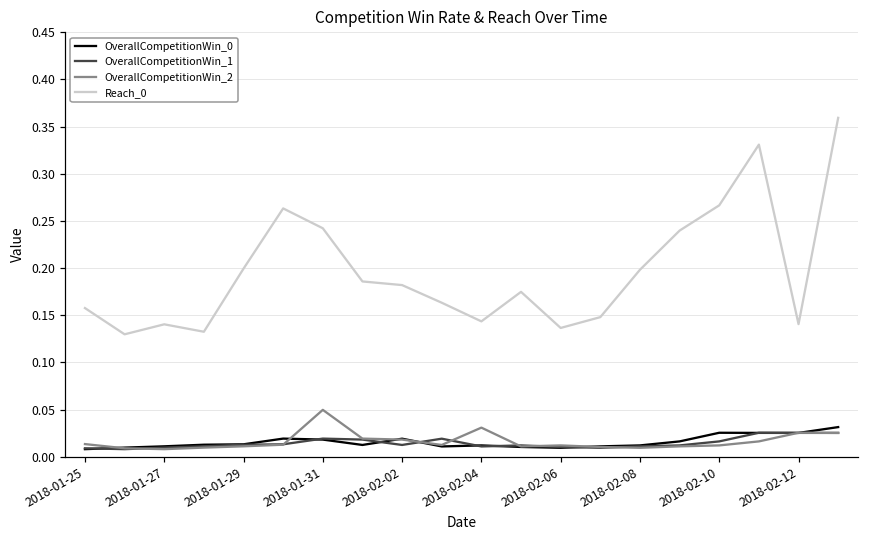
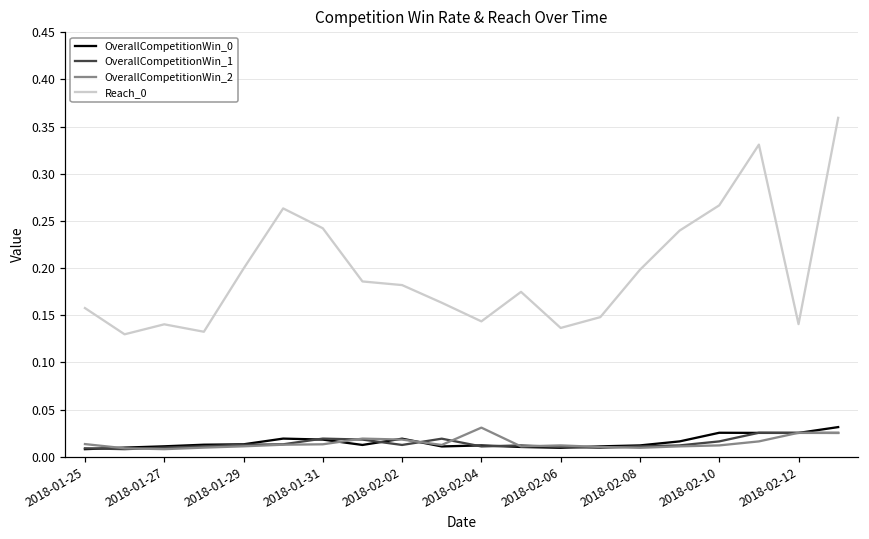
  {
    "OverallCompetitionWin_0": {
      "2018-02-10": 0.03
    },
    "OverallCompetitionWin_1": {
      "2018-02-02": 0.01,
      "2018-02-10": 0.02
    },
    "OverallCompetitionWin_2": {
      "2018-01-25": 0.01,
-     "2018-01-31": 0.05,
+     "2018-01-31": 0.01,
      "2018-02-04": 0.03,
      "2018-02-10": 0.01
    },
    "Reach_0": {
      "2018-01-25": 0.16,
      "2018-01-27": 0.14,
      "2018-01-29": 0.20,
      "2018-01-31": 0.24,
      "2018-02-02": 0.18,
      "2018-02-04": 0.14,
      "2018-02-06": 0.14,
      "2018-02-08": 0.20,
      "2018-02-10": 0.27,
      "2018-02-12": 0.14
    }
  }
